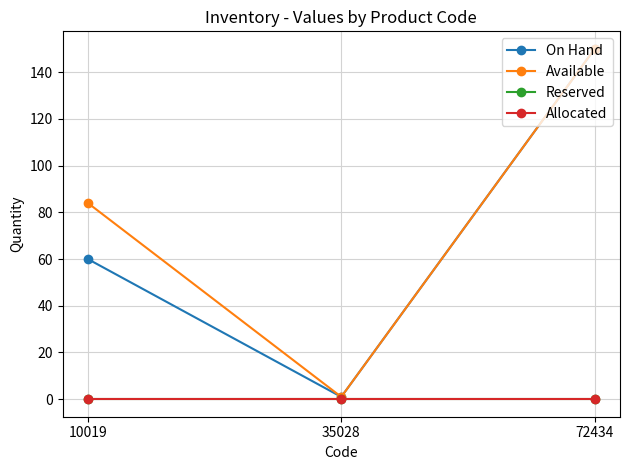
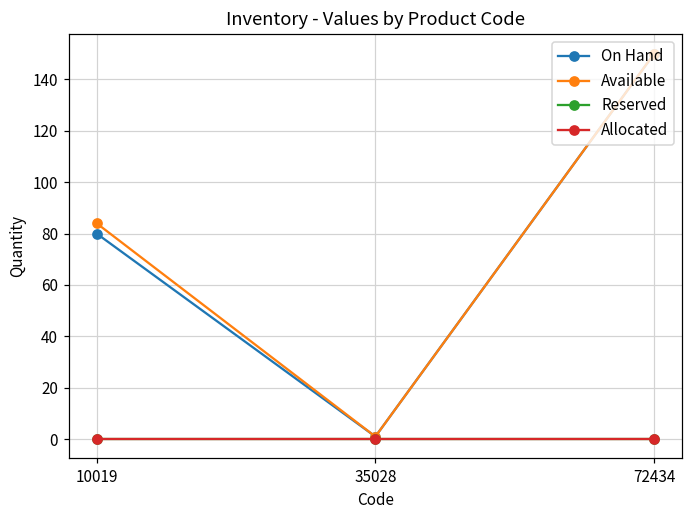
  {
    "On Hand": {
-     "10019": 60
+     "10019": 80
    },
    "Available": {
      "10019": 84
    },
    "Allocated": {
      "10019": 0,
      "72434": 0
    }
  }
